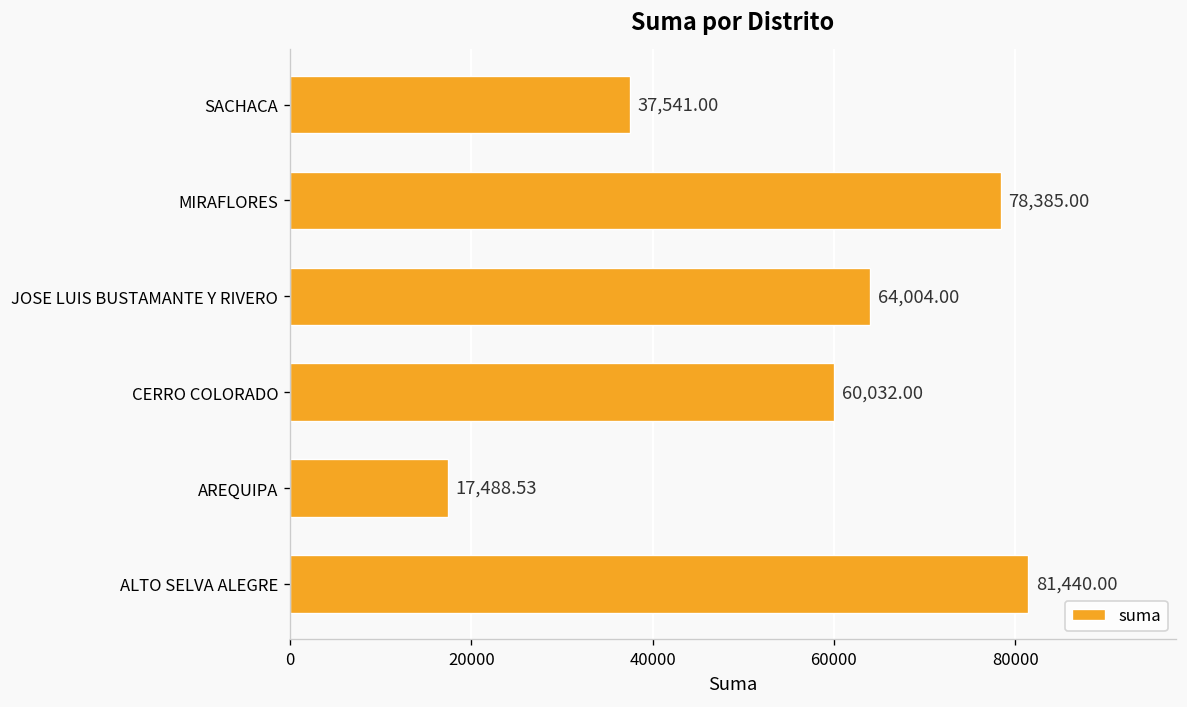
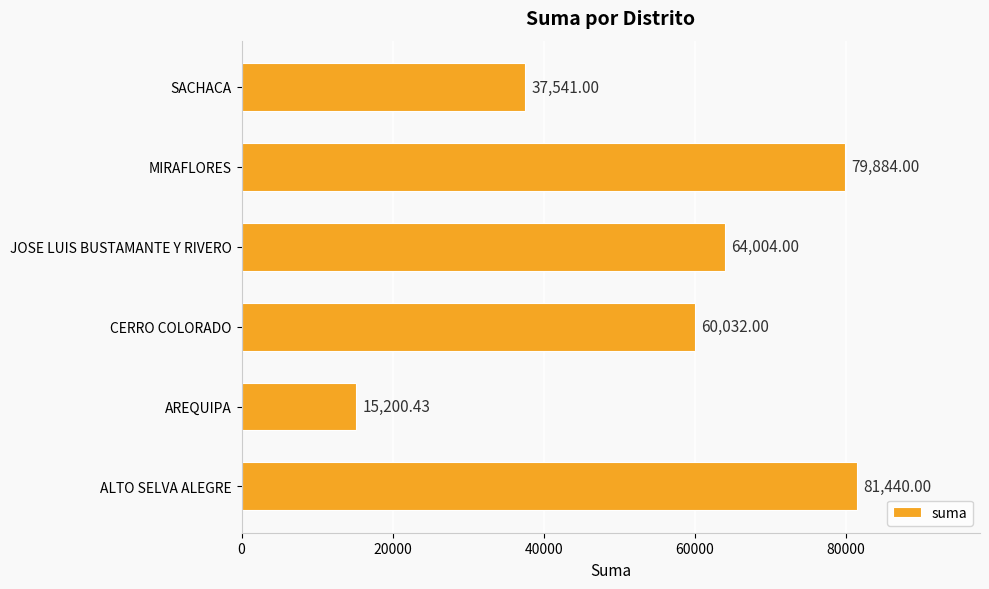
  {
    "SACHACA": "37,541.00",
-   "MIRAFLORES": "78,385.00",
+   "MIRAFLORES": "79,884.00",
    "JOSE LUIS BUSTAMANTE Y RIVERO": "64,004.00",
    "CERRO COLORADO": "60,032.00",
-   "AREQUIPA": "17,488.53",
+   "AREQUIPA": "15,200.43",
    "ALTO SELVA ALEGRE": "81,440.00"
  }
